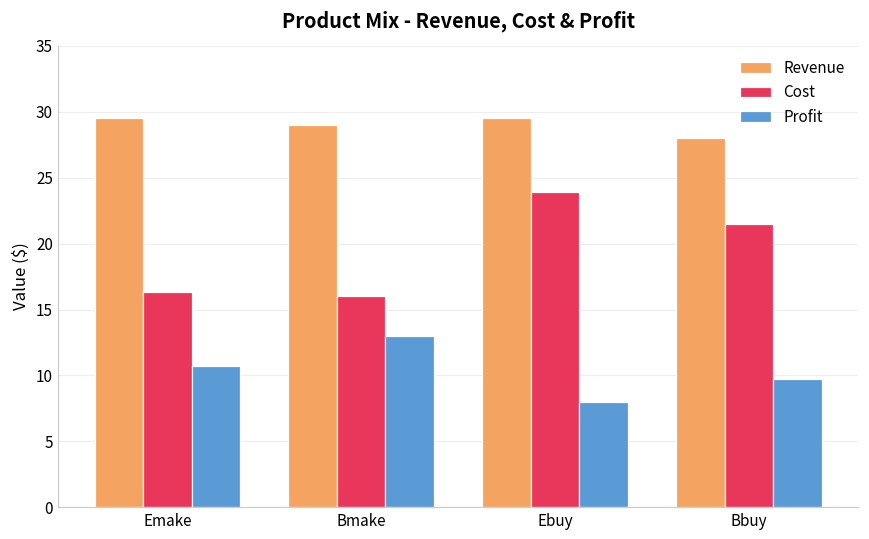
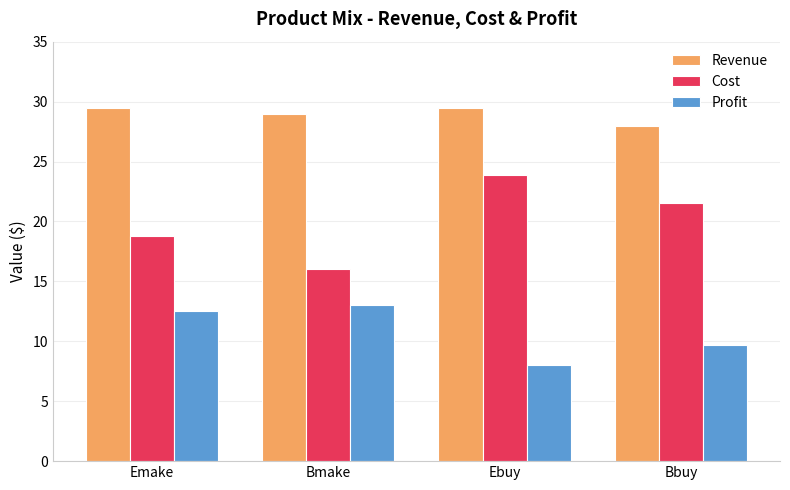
  {
    "Revenue": {
      "Emake": 29.5,
      "Bmake": 29.0,
      "Ebuy": 29.5,
      "Bbuy": 28.0
    },
    "Cost": {
-     "Emake": 16.3,
+     "Emake": 18.8,
      "Bmake": 16.0,
      "Ebuy": 23.9,
      "Bbuy": 21.5
    },
    "Profit": {
-     "Emake": 10.7,
+     "Emake": 12.5,
      "Bmake": 13.0,
      "Ebuy": 8.0,
      "Bbuy": 9.7
    }
  }
